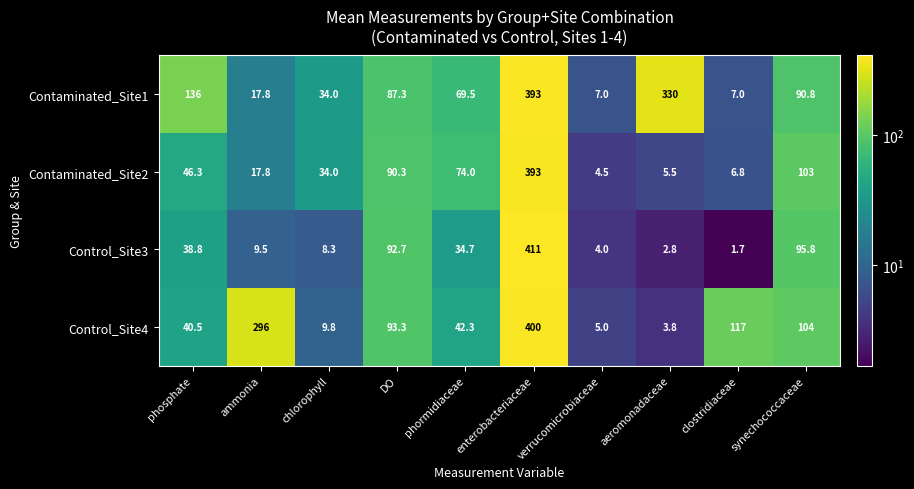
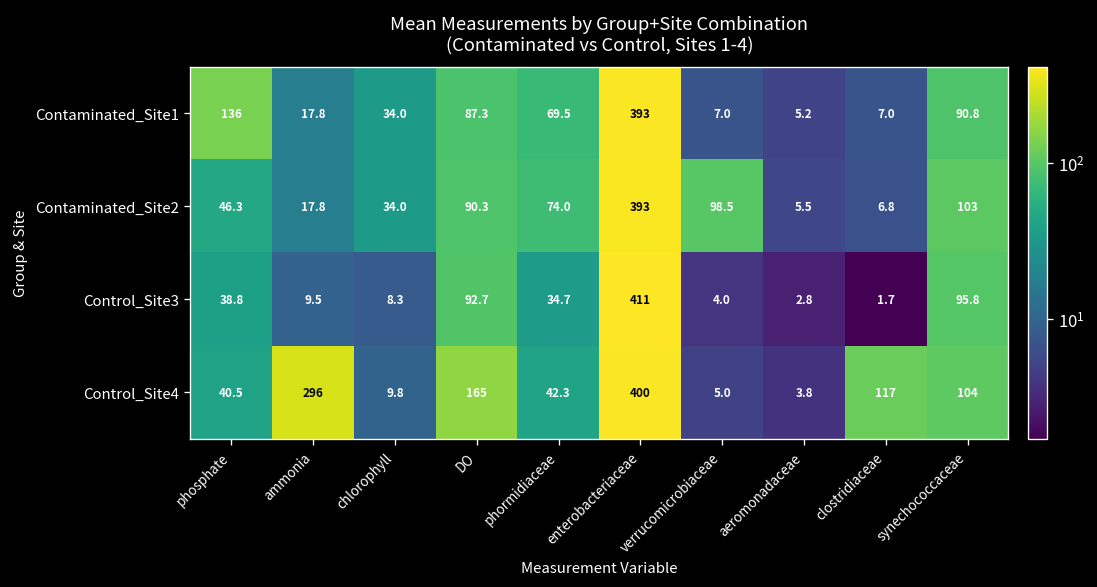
  {
    "Contaminated_Site1": {
      "phosphate": 136,
      "ammonia": 17.8,
      "chlorophyll": 34.0,
      "DO": 87.3,
      "phormidiaceae": 69.5,
      "enterobacteriaceae": 393,
      "verrucomicrobiaceae": 7.0,
-     "aeromonadaceae": 330,
+     "aeromonadaceae": 5.2,
      "clostridiaceae": 7.0,
      "synechococcaceae": 90.8
    },
    "Contaminated_Site2": {
      "phosphate": 46.3,
      "ammonia": 17.8,
      "chlorophyll": 34.0,
      "DO": 90.3,
      "phormidiaceae": 74.0,
      "enterobacteriaceae": 393,
-     "verrucomicrobiaceae": 4.5,
+     "verrucomicrobiaceae": 98.5,
      "aeromonadaceae": 5.5,
      "clostridiaceae": 6.8,
      "synechococcaceae": 103
    },
    "Control_Site3": {
      "phosphate": 38.8,
      "ammonia": 9.5,
      "chlorophyll": 8.3,
      "DO": 92.7,
      "phormidiaceae": 34.7,
      "enterobacteriaceae": 411,
      "verrucomicrobiaceae": 4.0,
      "aeromonadaceae": 2.8,
      "clostridiaceae": 1.7,
      "synechococcaceae": 95.8
    },
    "Control_Site4": {
      "phosphate": 40.5,
      "ammonia": 296,
      "chlorophyll": 9.8,
-     "DO": 93.3,
+     "DO": 165,
      "phormidiaceae": 42.3,
      "enterobacteriaceae": 400,
      "verrucomicrobiaceae": 5.0,
      "aeromonadaceae": 3.8,
      "clostridiaceae": 117,
      "synechococcaceae": 104
    }
  }
